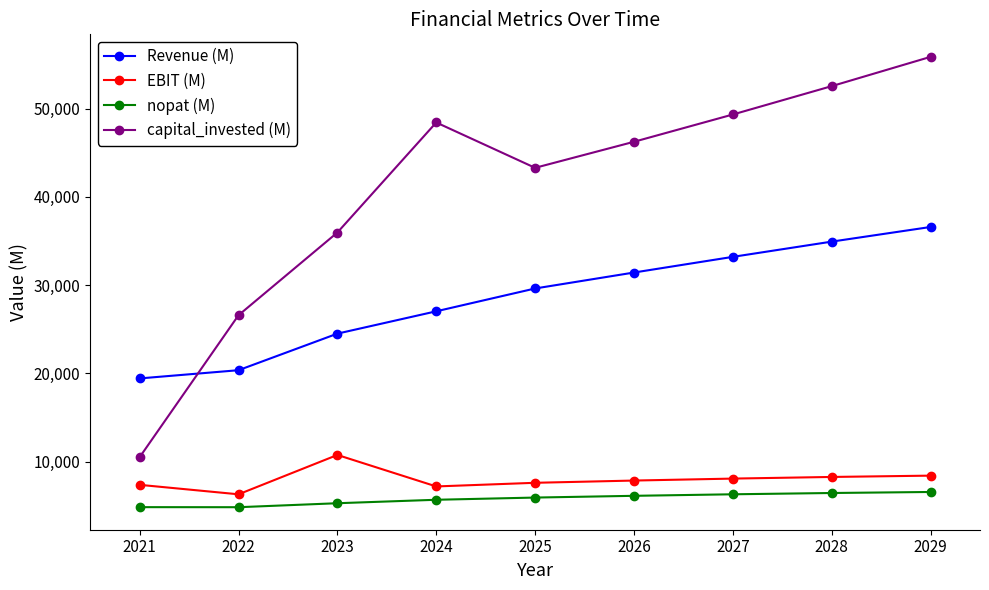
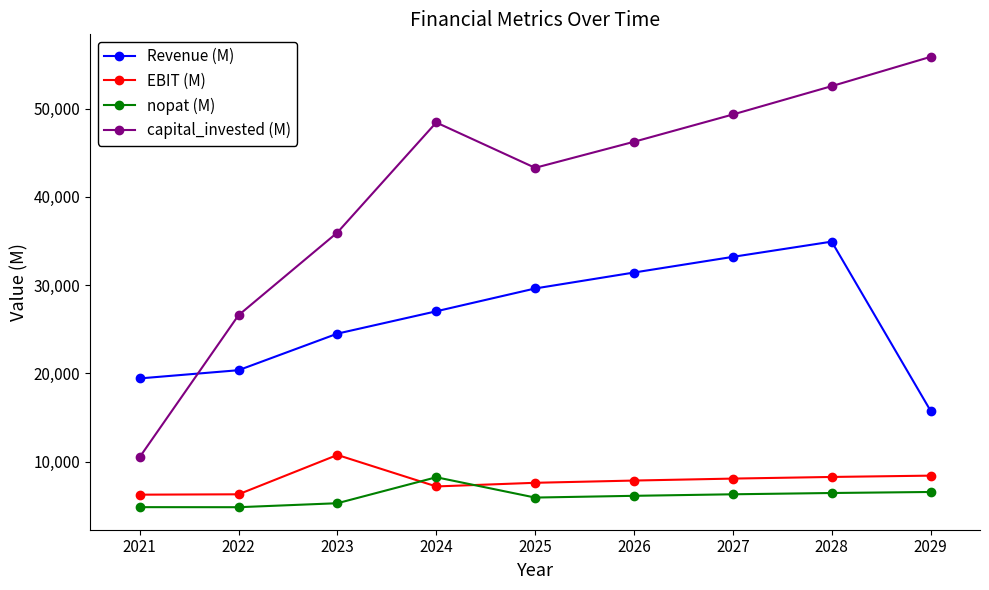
  {
    "Revenue (M)": {
      "2021": "19,000",
      "2022": "20,000",
      "2023": "25,000",
      "2024": "27,000",
      "2025": "30,000",
      "2026": "31,000",
      "2027": "33,000",
      "2028": "35,000",
-     "2029": "37,000"
+     "2029": "16,000"
    },
    "EBIT (M)": {
-     "2021": "7,000",
+     "2021": "6,000",
      "2022": "6,000",
      "2023": "11,000",
      "2024": "7,000",
      "2025": "8,000",
      "2026": "8,000",
      "2027": "8,000",
      "2028": "8,000",
      "2029": "8,000"
    },
    "nopat (M)": {
      "2021": "5,000",
      "2022": "5,000",
      "2023": "5,000",
-     "2024": "6,000",
+     "2024": "8,000",
      "2025": "6,000",
      "2026": "6,000",
      "2027": "6,000",
      "2028": "6,000",
      "2029": "7,000"
    },
    "capital_invested (M)": {
      "2021": "11,000",
      "2022": "27,000",
      "2023": "36,000",
      "2024": "48,000",
      "2025": "43,000",
      "2026": "46,000",
      "2027": "49,000",
      "2028": "53,000",
      "2029": "56,000"
    }
  }
